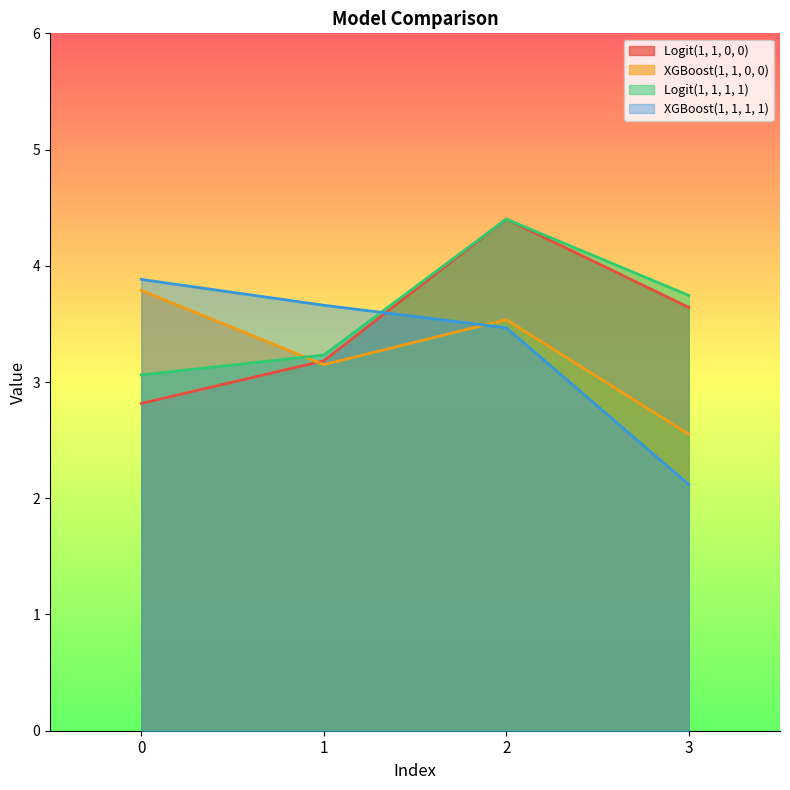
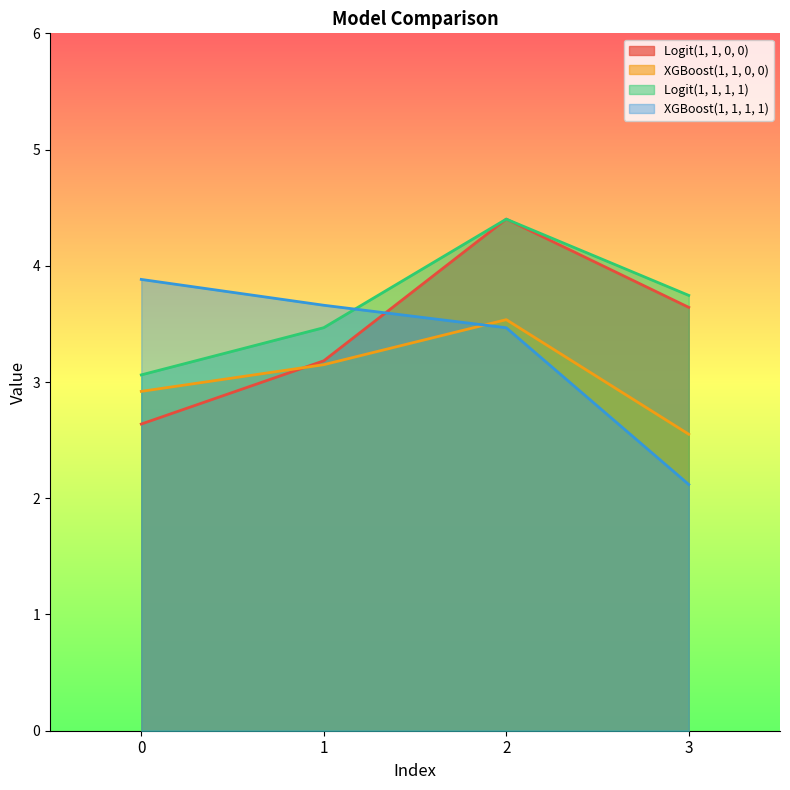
  {
    "Logit(1, 1, 0, 0)": {
-     "0": 2.82,
+     "0": 2.64,
      "1": 3.18,
      "3": 3.64
    },
    "XGBoost(1, 1, 0, 0)": {
-     "0": 3.79,
+     "0": 2.92,
      "1": 3.15,
      "2": 3.54,
      "3": 2.55
    },
    "Logit(1, 1, 1, 1)": {
      "0": 3.06,
-     "1": 3.23,
+     "1": 3.47,
      "3": 3.75
    },
    "XGBoost(1, 1, 1, 1)": {
      "0": 3.88,
      "1": 3.66,
      "2": 3.47,
      "3": 2.12
    }
  }
